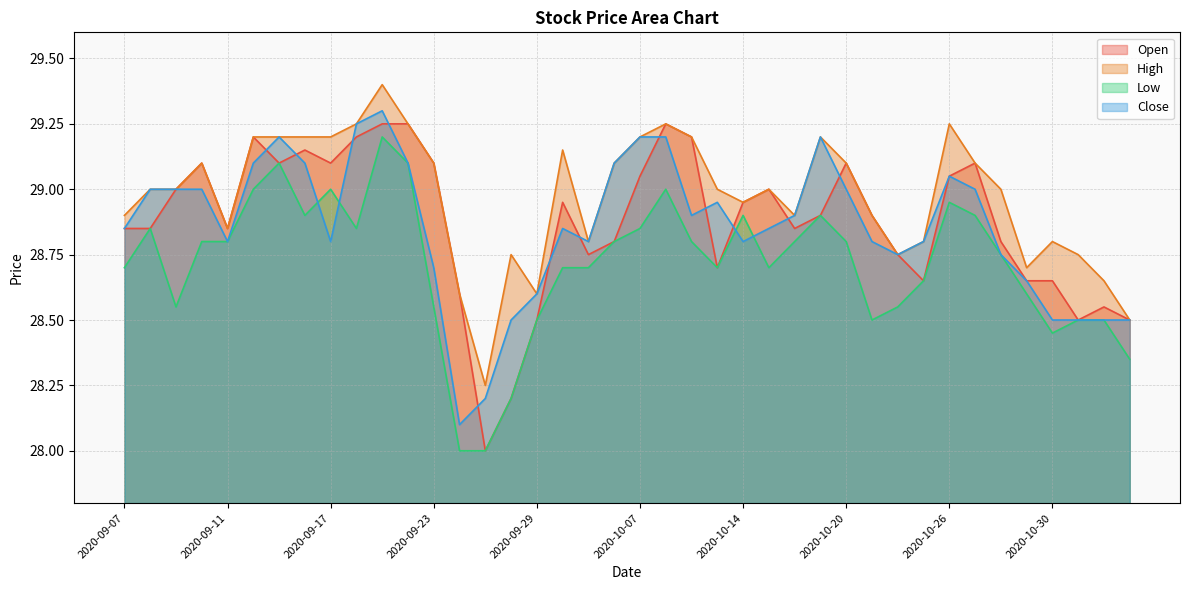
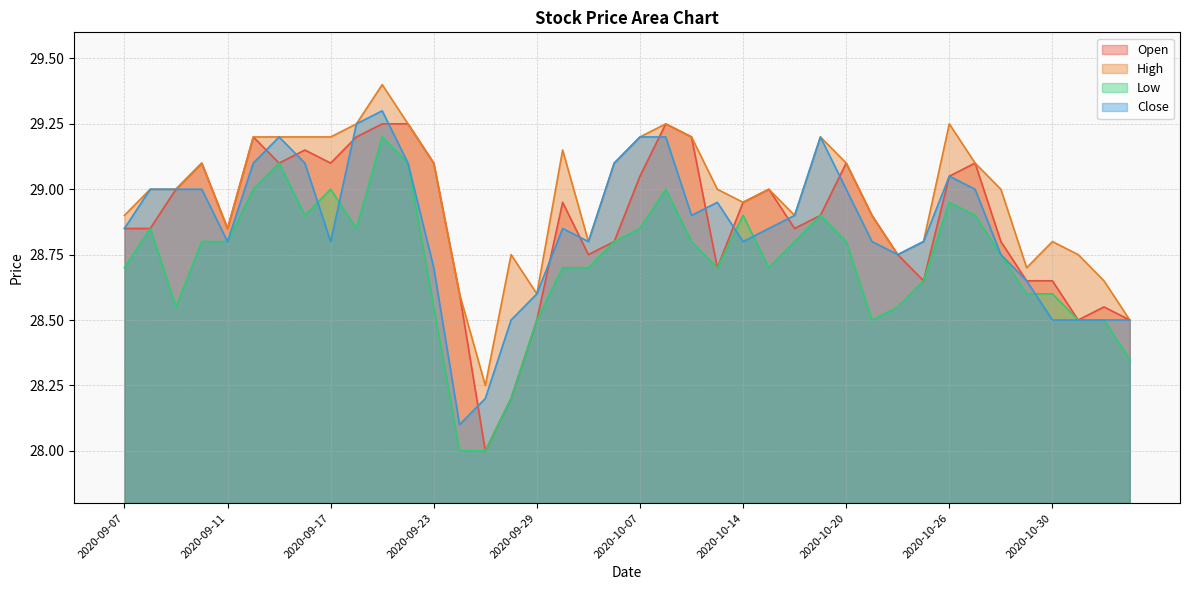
  {
    "Low": {
      "2020-09-07": 28.70,
      "2020-09-17": 29.00,
      "2020-09-23": 28.55,
      "2020-10-07": 28.85,
      "2020-10-14": 28.90,
      "2020-10-20": 28.80,
      "2020-10-26": 28.95,
-     "2020-10-30": 28.45
+     "2020-10-30": 28.60
    },
    "Close": {
      "2020-09-17": 28.80,
      "2020-09-23": 28.70,
      "2020-10-14": 28.80,
      "2020-10-20": 29.00,
      "2020-10-30": 28.50
    }
  }
